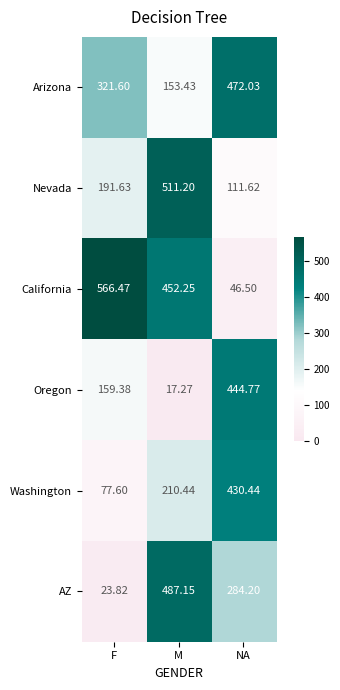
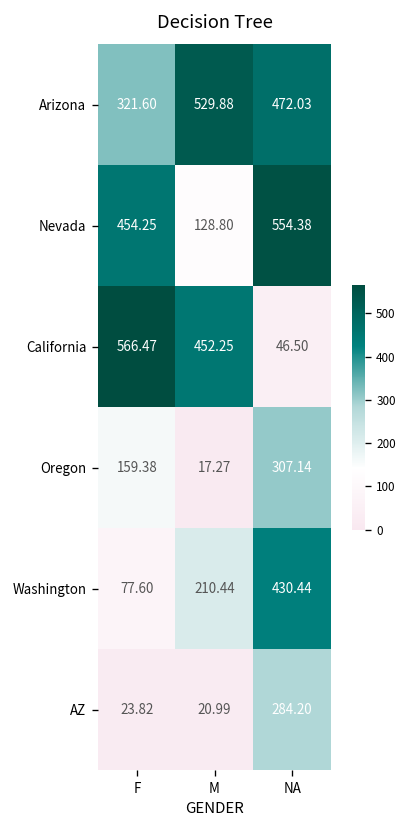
  {
    "Arizona": {
      "F": 321.60,
-     "M": 153.43,
+     "M": 529.88,
      "NA": 472.03
    },
    "Nevada": {
-     "F": 191.63,
-     "M": 511.20,
-     "NA": 111.62
+     "F": 454.25,
+     "M": 128.80,
+     "NA": 554.38
    },
    "California": {
      "F": 566.47,
      "M": 452.25,
      "NA": 46.50
    },
    "Oregon": {
      "F": 159.38,
      "M": 17.27,
-     "NA": 444.77
+     "NA": 307.14
    },
    "Washington": {
      "F": 77.60,
      "M": 210.44,
      "NA": 430.44
    },
    "AZ": {
      "F": 23.82,
-     "M": 487.15,
+     "M": 20.99,
      "NA": 284.20
    }
  }
